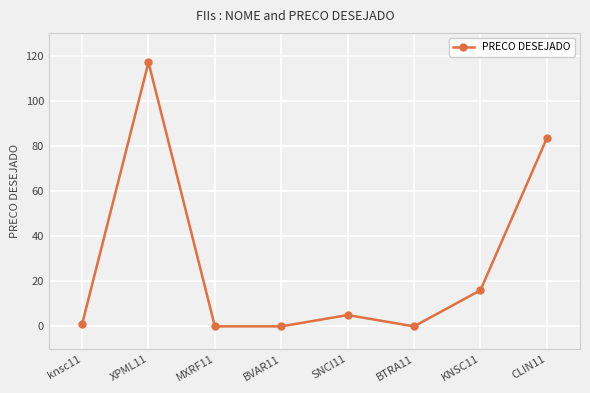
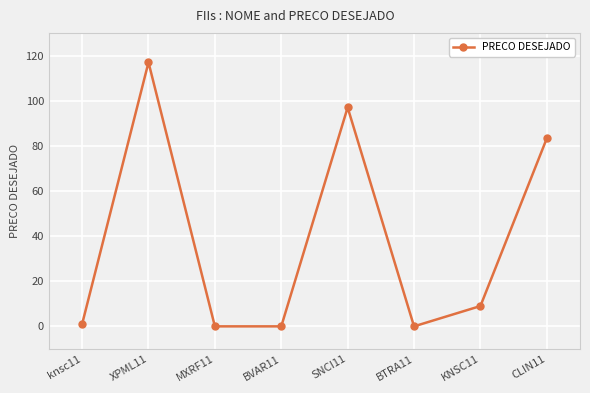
  {
    "knsc11": 1,
    "XPML11": 117,
    "MXRF11": 0,
    "BVAR11": 0,
-   "SNCI11": 5,
+   "SNCI11": 97,
    "BTRA11": 0,
-   "KNSC11": 16,
+   "KNSC11": 9,
    "CLIN11": 83
  }
